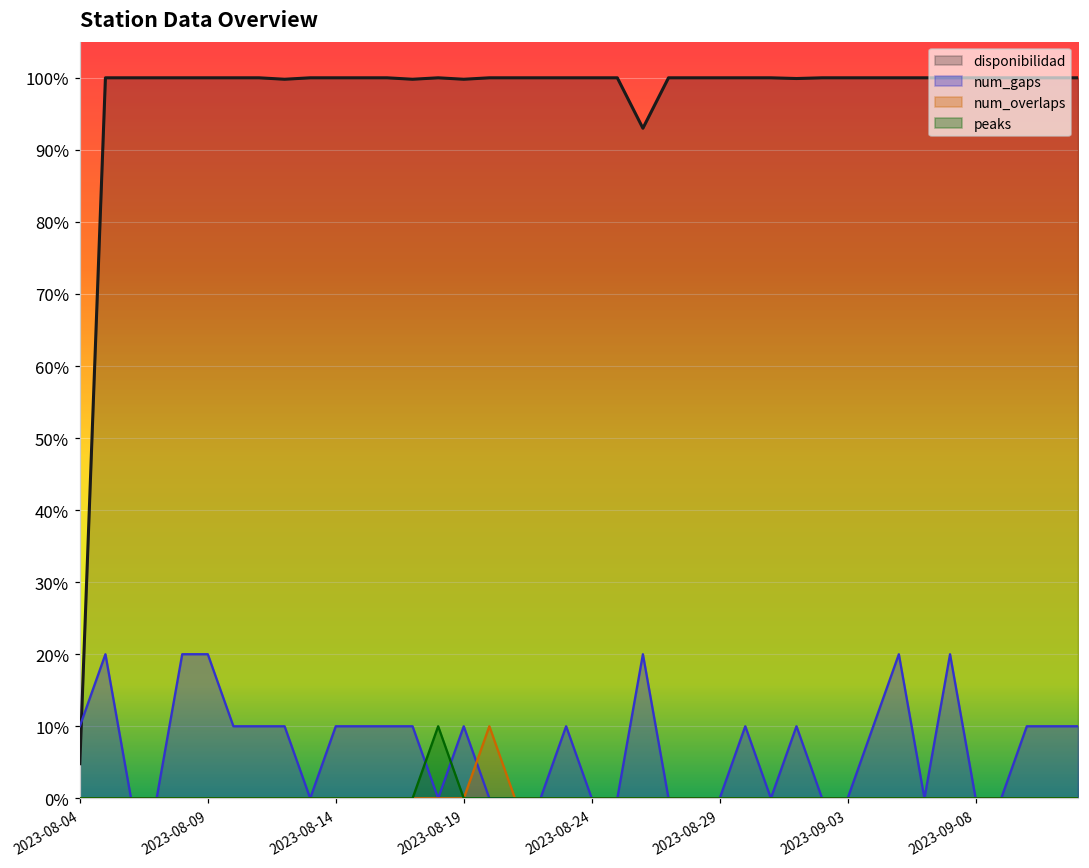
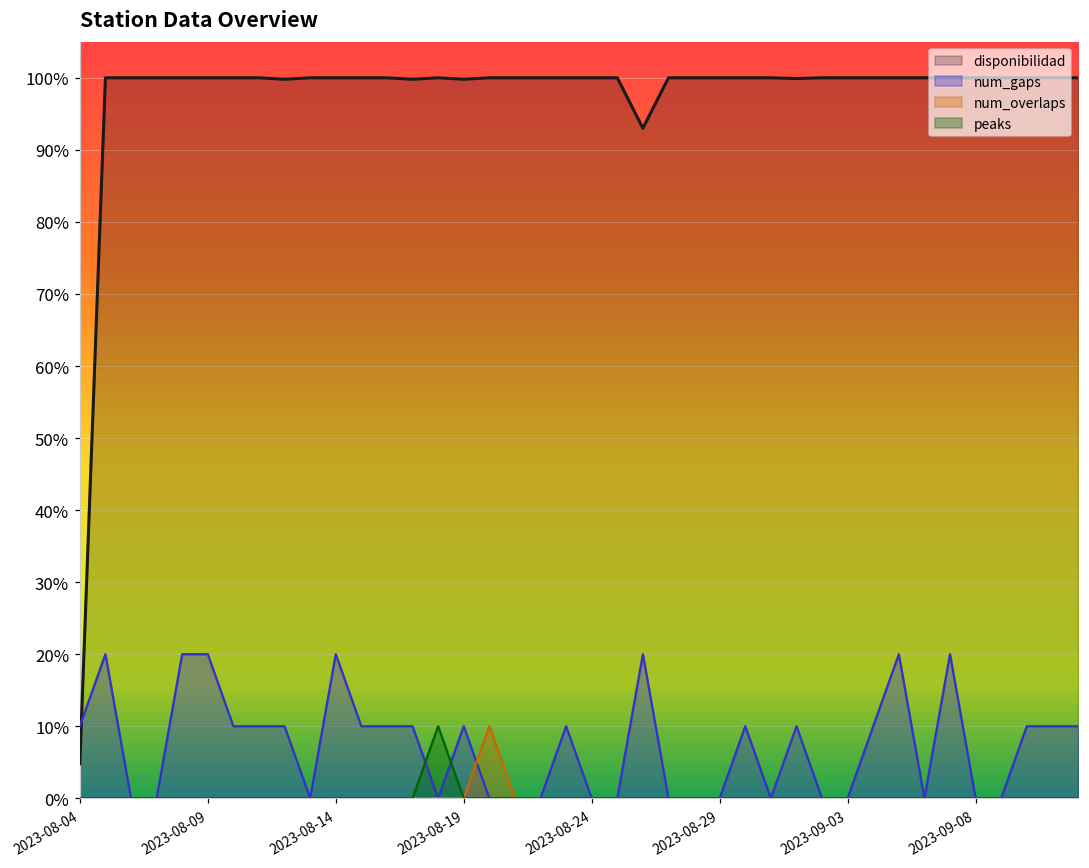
  {
    "disponibilidad": {
      "2023-08-04": "5%",
      "2023-08-09": "100%",
      "2023-08-14": "100%",
      "2023-08-19": "100%",
      "2023-08-24": "100%",
      "2023-08-29": "100%",
      "2023-09-03": "100%"
    },
    "num_gaps": {
      "2023-08-04": "10%",
      "2023-08-09": "20%",
-     "2023-08-14": "10%",
+     "2023-08-14": "20%",
      "2023-08-19": "10%"
    }
  }
